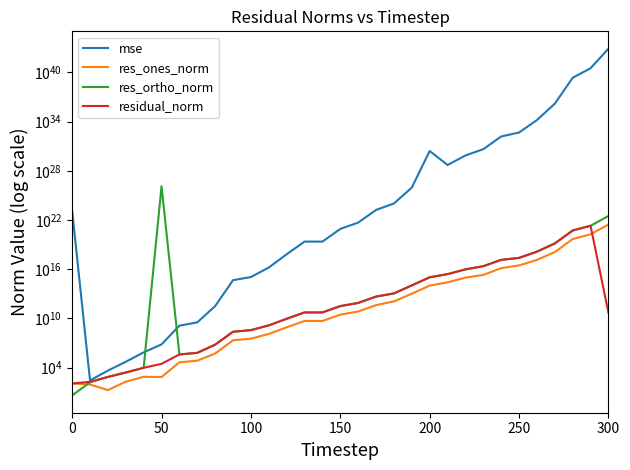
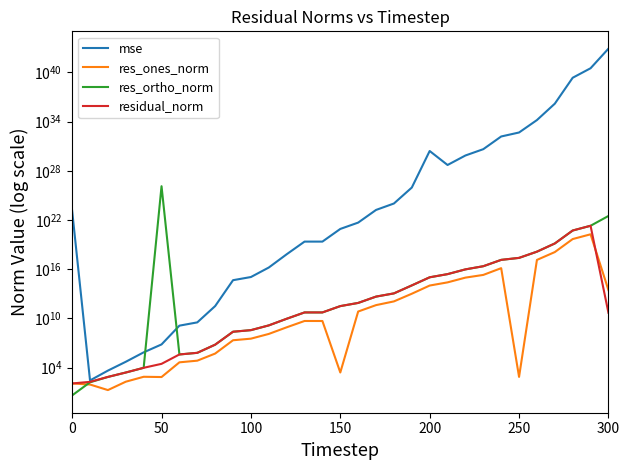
  {
    "mse": {
      "0": 100000000000000000000000,
      "50": 10000000,
      "100": 1000000000000000,
      "150": 1000000000000000000000,
      "200": 3000000000000000000000000000000,
      "250": 0,
      "300": 10000000000000000000000000000000000000000000
    },
    "res_ones_norm": {
      "50": 1000,
      "100": 30000000,
-     "150": 30000000000,
+     "150": 3000,
      "200": 100000000000000,
-     "250": 30000000000000000,
-     "300": 3000000000000000000000
+     "250": 1000,
+     "300": 30000000000000
    },
    "res_ortho_norm": {
      "0": 0,
      "50": 100000000000000000000000000,
      "300": 30000000000000000000000
    },
    "residual_norm": {
      "50": 30000,
      "300": 0
    }
  }
